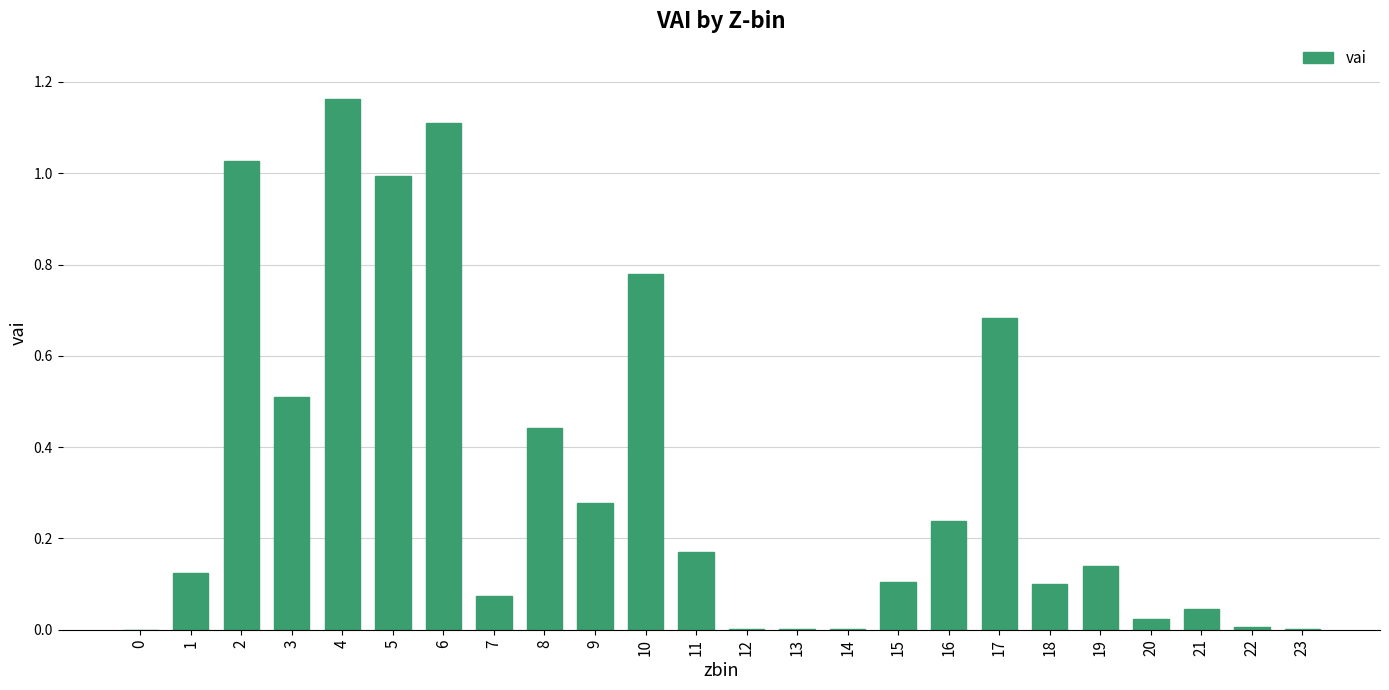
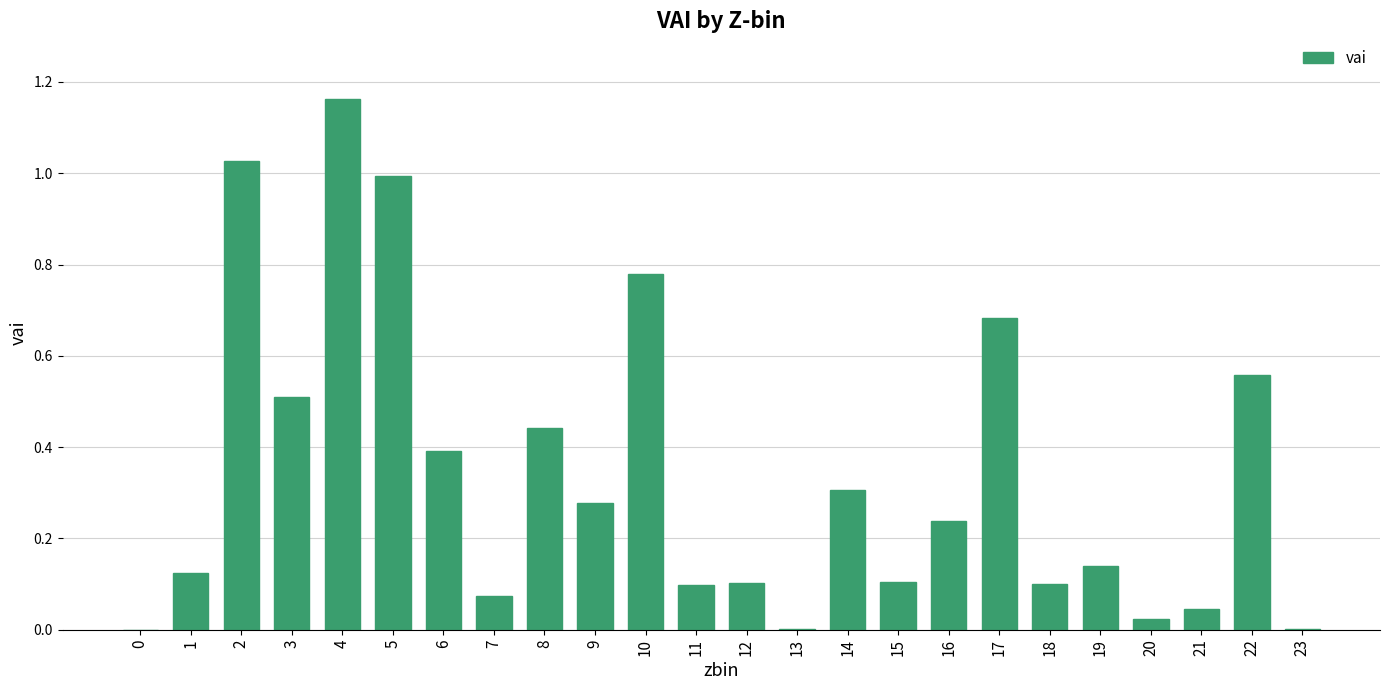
  {
    "0": 0.00,
    "1": 0.12,
    "2": 1.03,
    "3": 0.51,
    "4": 1.16,
    "5": 0.99,
-   "6": 1.11,
+   "6": 0.39,
    "7": 0.07,
    "8": 0.44,
    "9": 0.28,
    "10": 0.78,
-   "11": 0.17,
-   "12": 0.00,
-   "14": 0.00,
+   "11": 0.10,
+   "12": 0.10,
+   "14": 0.31,
    "15": 0.10,
    "16": 0.24,
    "17": 0.68,
    "18": 0.10,
    "19": 0.14,
    "20": 0.02,
    "21": 0.04,
-   "22": 0.01
+   "22": 0.56
  }
